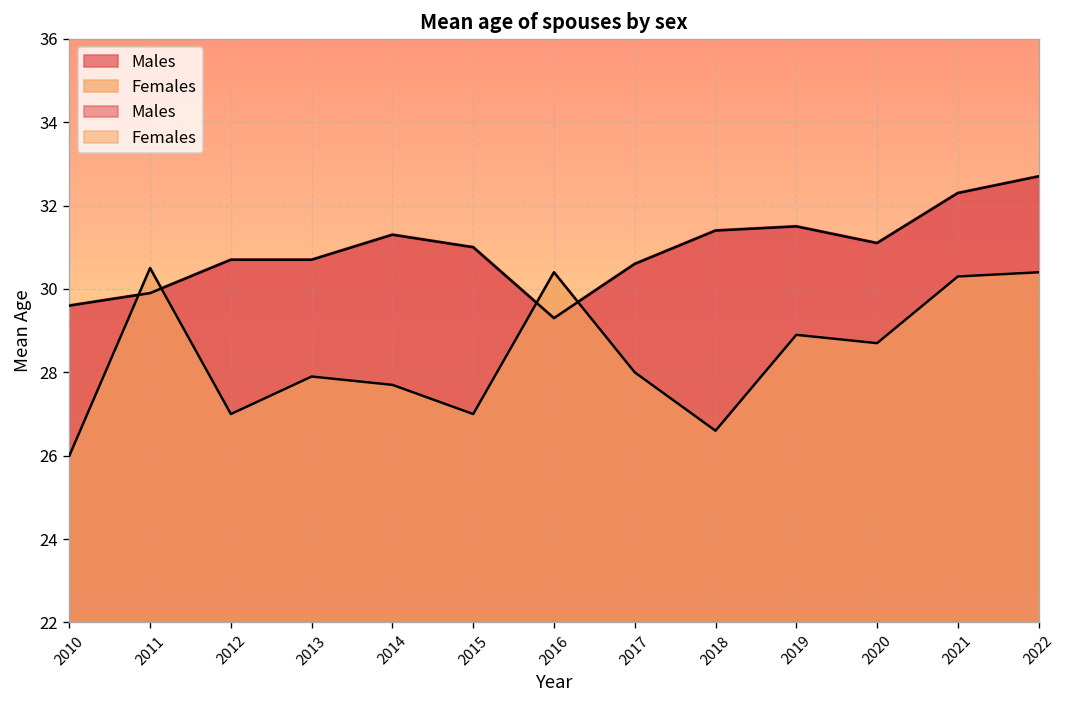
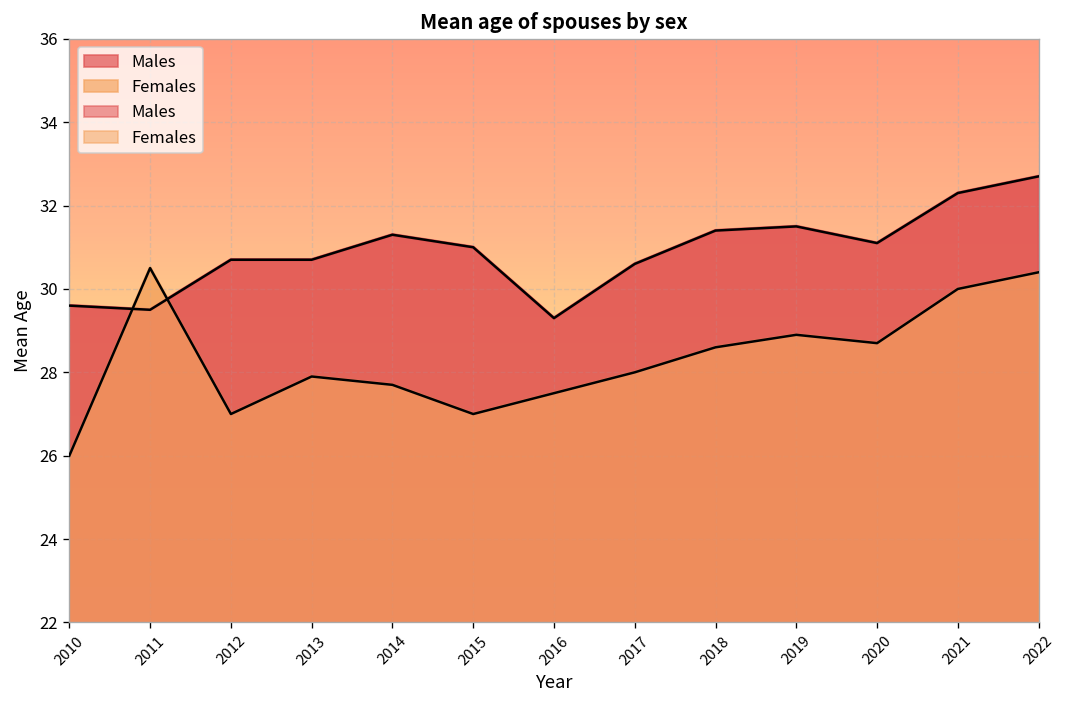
  {
    "Males": {
      "2010": 29.6,
-     "2011": 29.9,
+     "2011": 29.5,
      "2012": 30.7,
      "2013": 30.7,
      "2014": 31.3,
      "2015": 31.0,
      "2016": 29.3,
      "2017": 30.6,
      "2018": 31.4,
      "2019": 31.5,
      "2020": 31.1,
      "2021": 32.3,
      "2022": 32.7
    },
    "Females": {
      "2010": 26.0,
      "2011": 30.5,
      "2012": 27.0,
      "2013": 27.9,
      "2014": 27.7,
      "2015": 27.0,
-     "2016": 30.4,
+     "2016": 27.5,
      "2017": 28.0,
-     "2018": 26.6,
+     "2018": 28.6,
      "2019": 28.9,
      "2020": 28.7,
-     "2021": 30.3,
+     "2021": 30.0,
      "2022": 30.4
    }
  }
